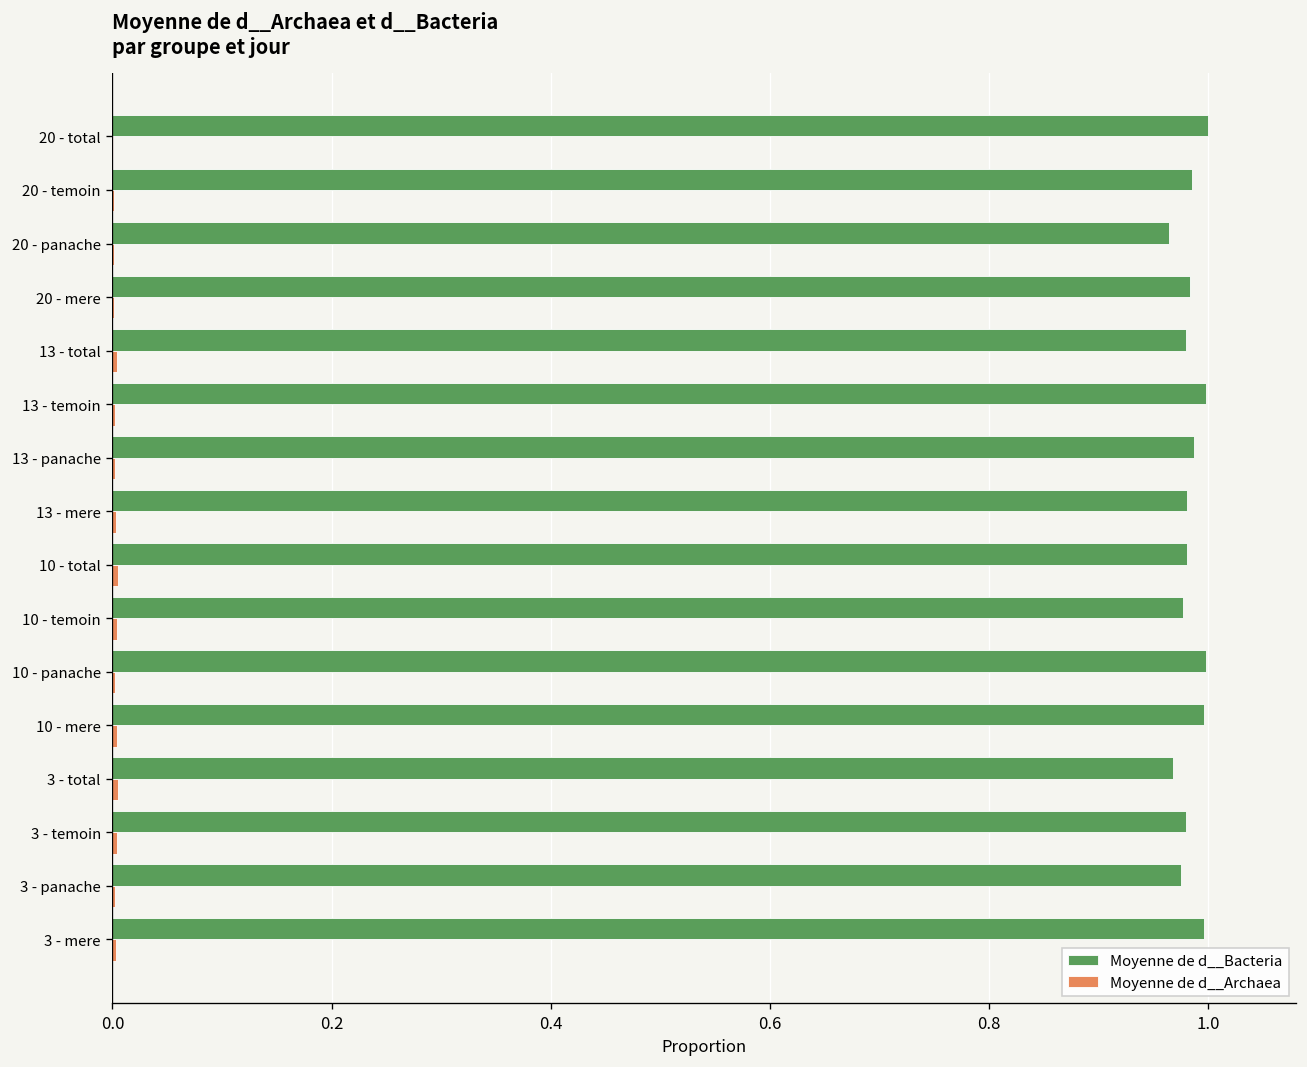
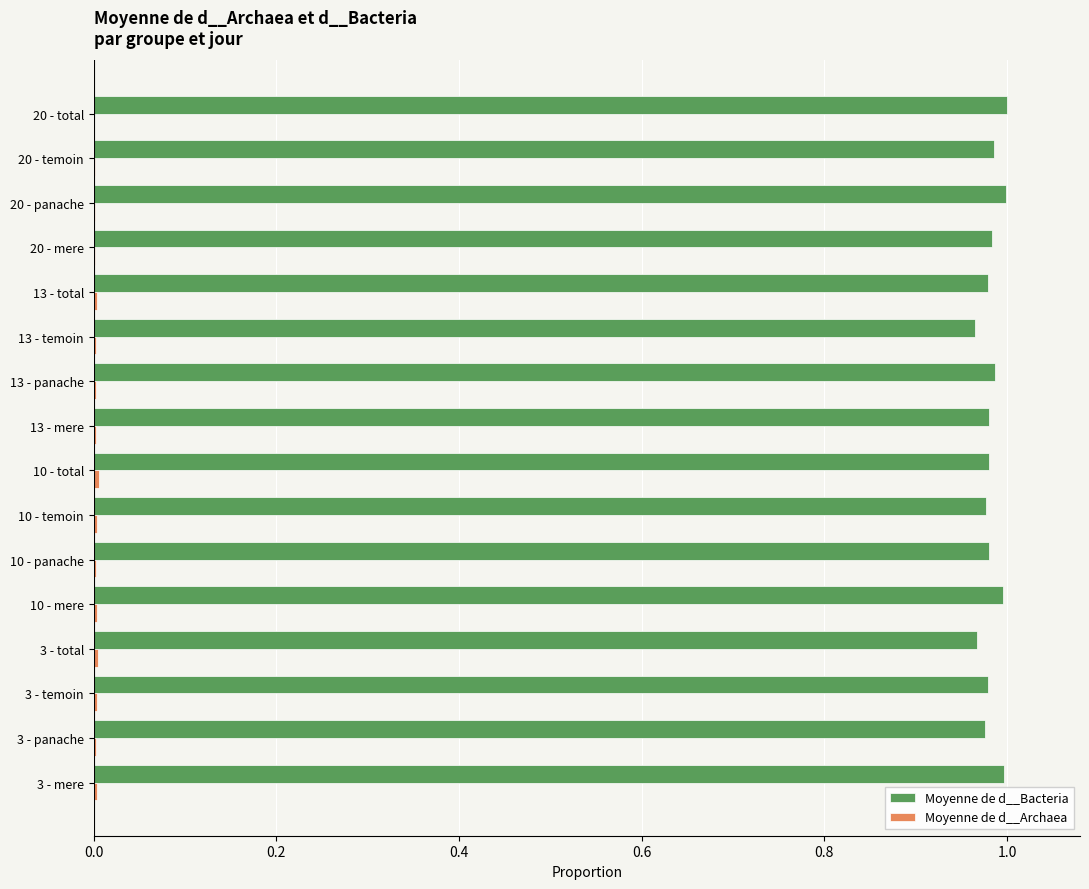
  {
    "Moyenne de d__Bacteria": {
      "20 - total": 1.00,
      "20 - temoin": 0.99,
-     "20 - panache": 0.96,
+     "20 - panache": 1.00,
      "20 - mere": 0.98,
      "13 - total": 0.98,
-     "13 - temoin": 1.00,
+     "13 - temoin": 0.97,
      "13 - panache": 0.99,
      "13 - mere": 0.98,
      "10 - total": 0.98,
      "10 - temoin": 0.98,
-     "10 - panache": 1.00,
+     "10 - panache": 0.98,
      "10 - mere": 1.00,
      "3 - total": 0.97,
      "3 - temoin": 0.98,
      "3 - panache": 0.98,
      "3 - mere": 1.00
    },
    "Moyenne de d__Archaea": {
      "13 - total": 0.00,
      "13 - mere": 0.00,
      "10 - total": 0.01,
      "10 - temoin": 0.00,
      "10 - mere": 0.00,
      "3 - total": 0.00,
      "3 - temoin": 0.00,
      "3 - mere": 0.00
    }
  }
